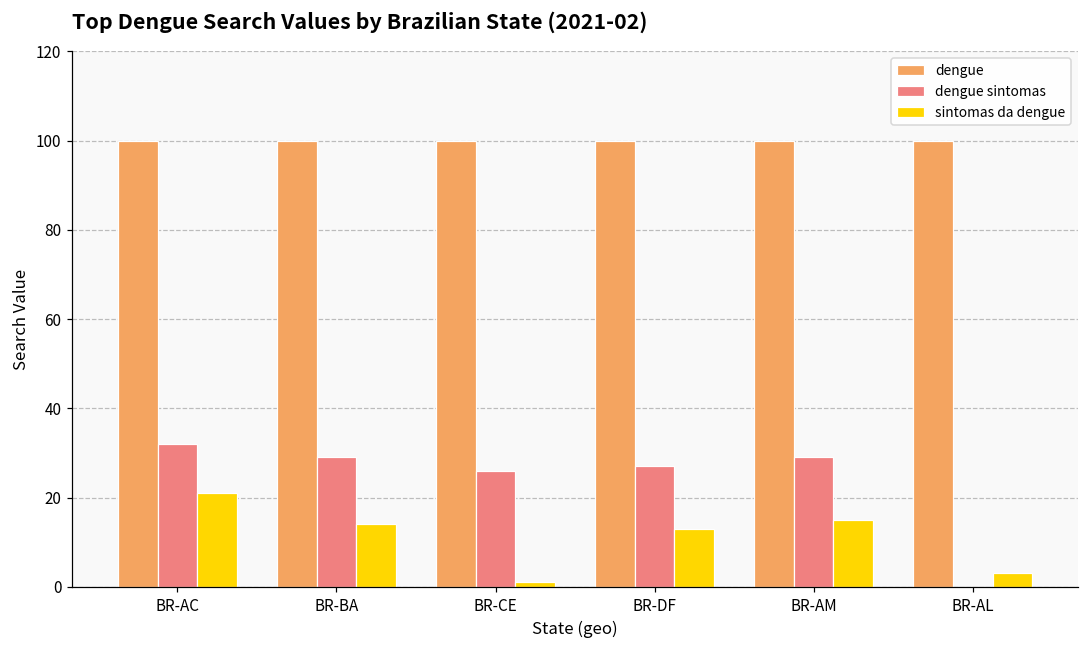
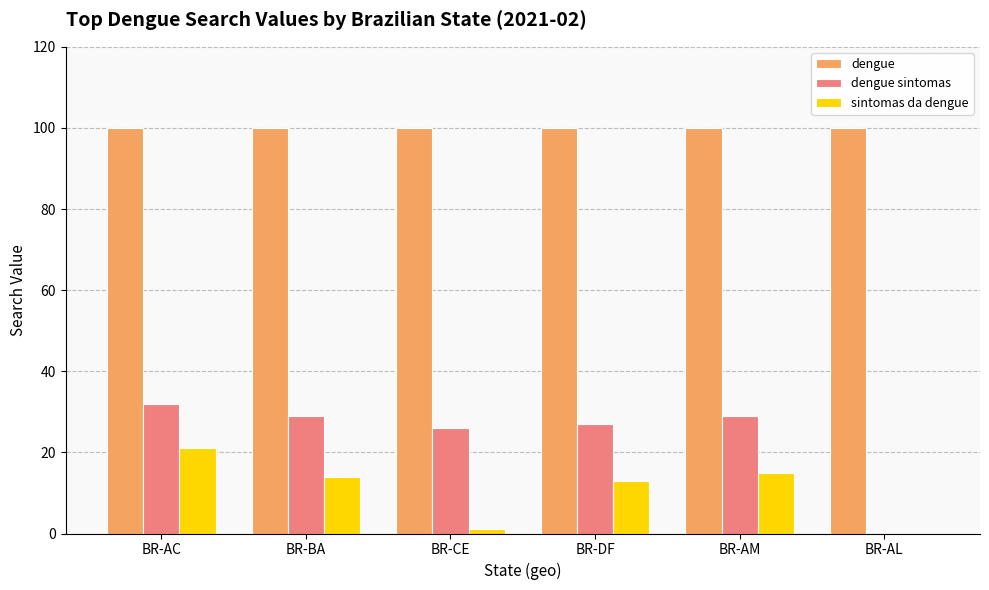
  {
    "sintomas da dengue": {
      "BR-AC": 21,
      "BR-BA": 14,
      "BR-CE": 1,
      "BR-DF": 13,
      "BR-AM": 15,
-     "BR-AL": 3
+     "BR-AL": 0
    }
  }
